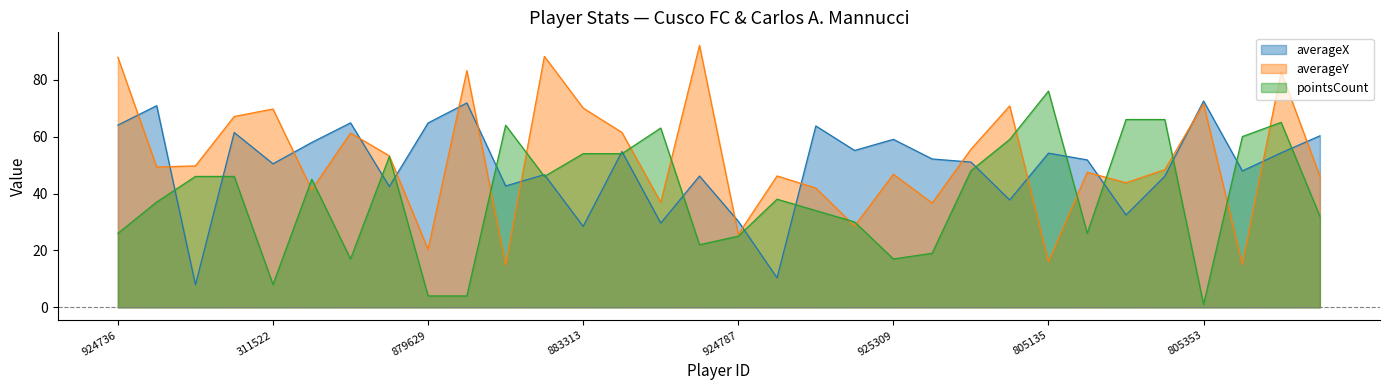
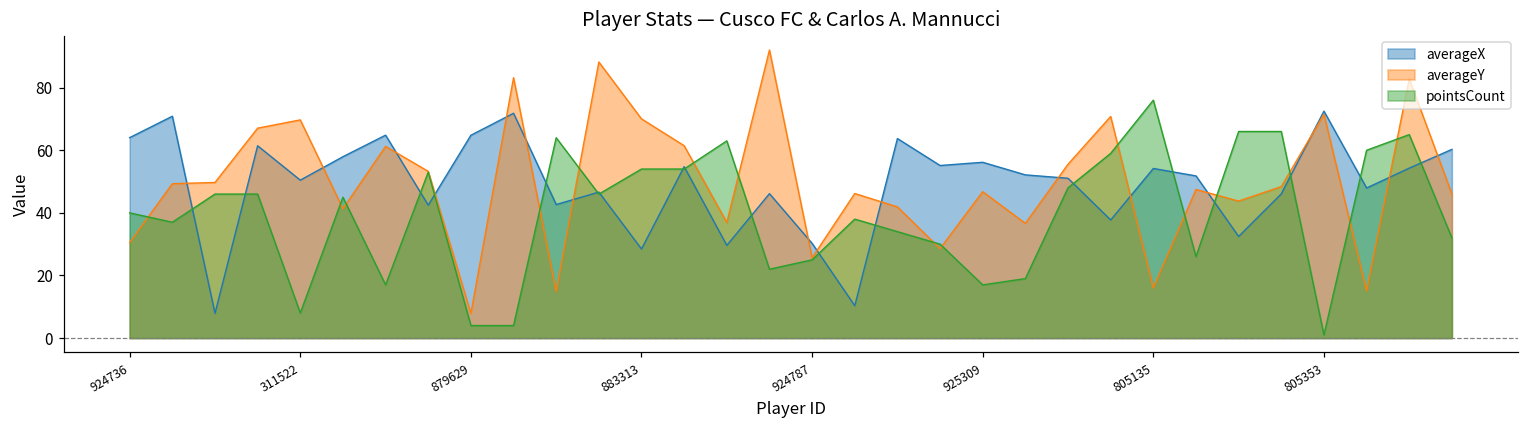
  {
    "averageX": {
      "924736": 64,
      "311522": 50,
      "879629": 65,
      "883313": 28,
      "924787": 30,
-     "925309": 59,
+     "925309": 56,
      "805135": 54,
      "805353": 73
    },
    "averageY": {
-     "924736": 88,
+     "924736": 31,
      "311522": 70,
-     "879629": 20,
+     "879629": 8,
      "883313": 70,
      "925309": 47,
      "805135": 16,
      "805353": 72
    },
    "pointsCount": {
-     "924736": 26,
+     "924736": 40,
      "311522": 8,
      "879629": 4,
      "883313": 54,
      "925309": 17,
      "805135": 76,
      "805353": 1
    }
  }
